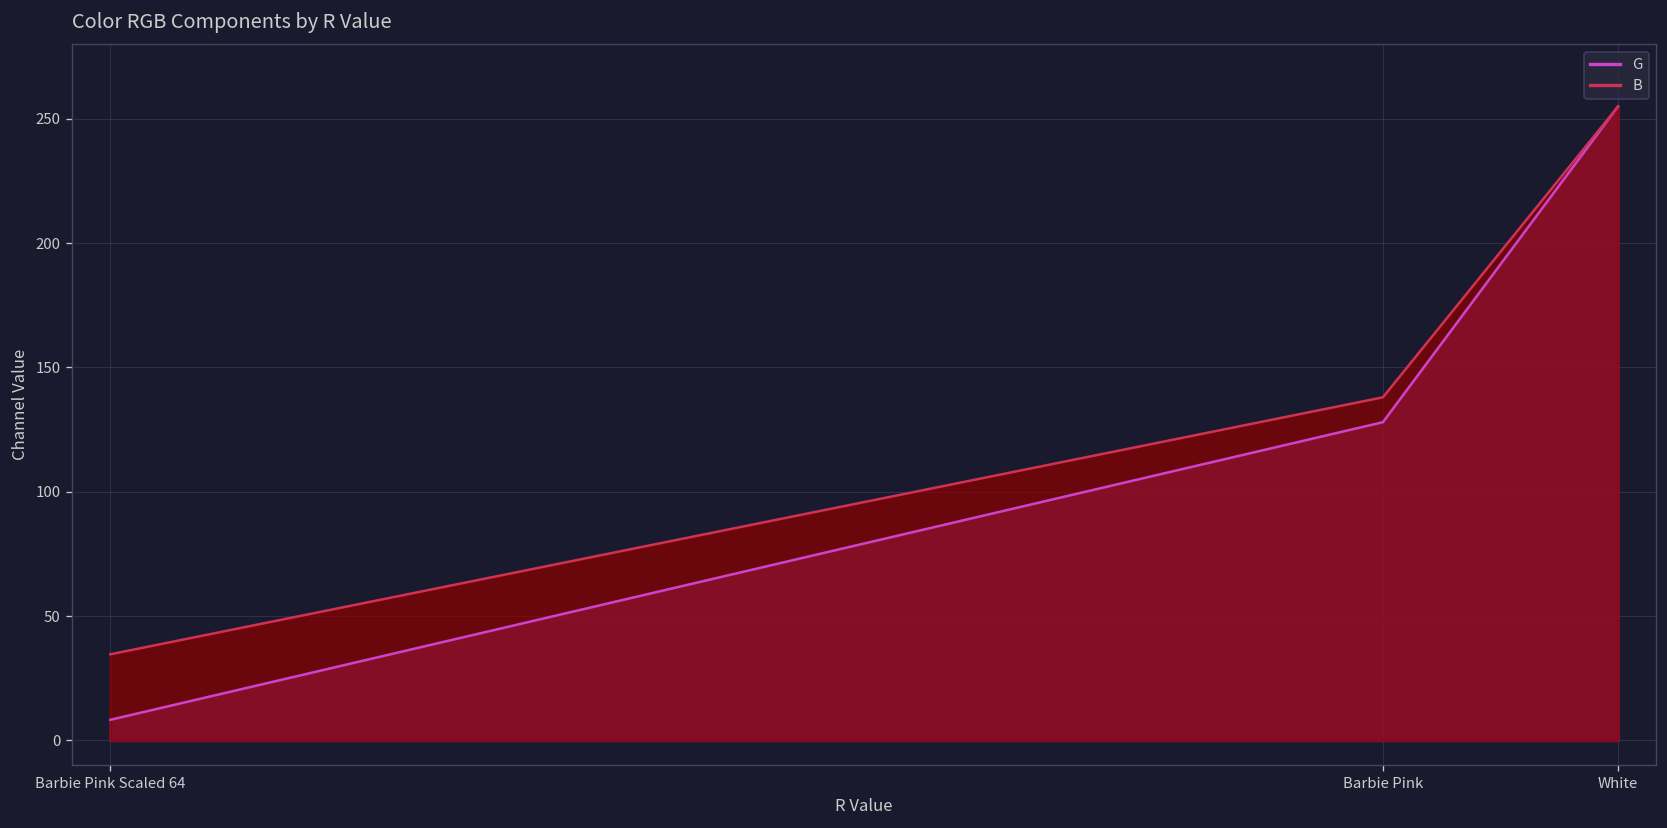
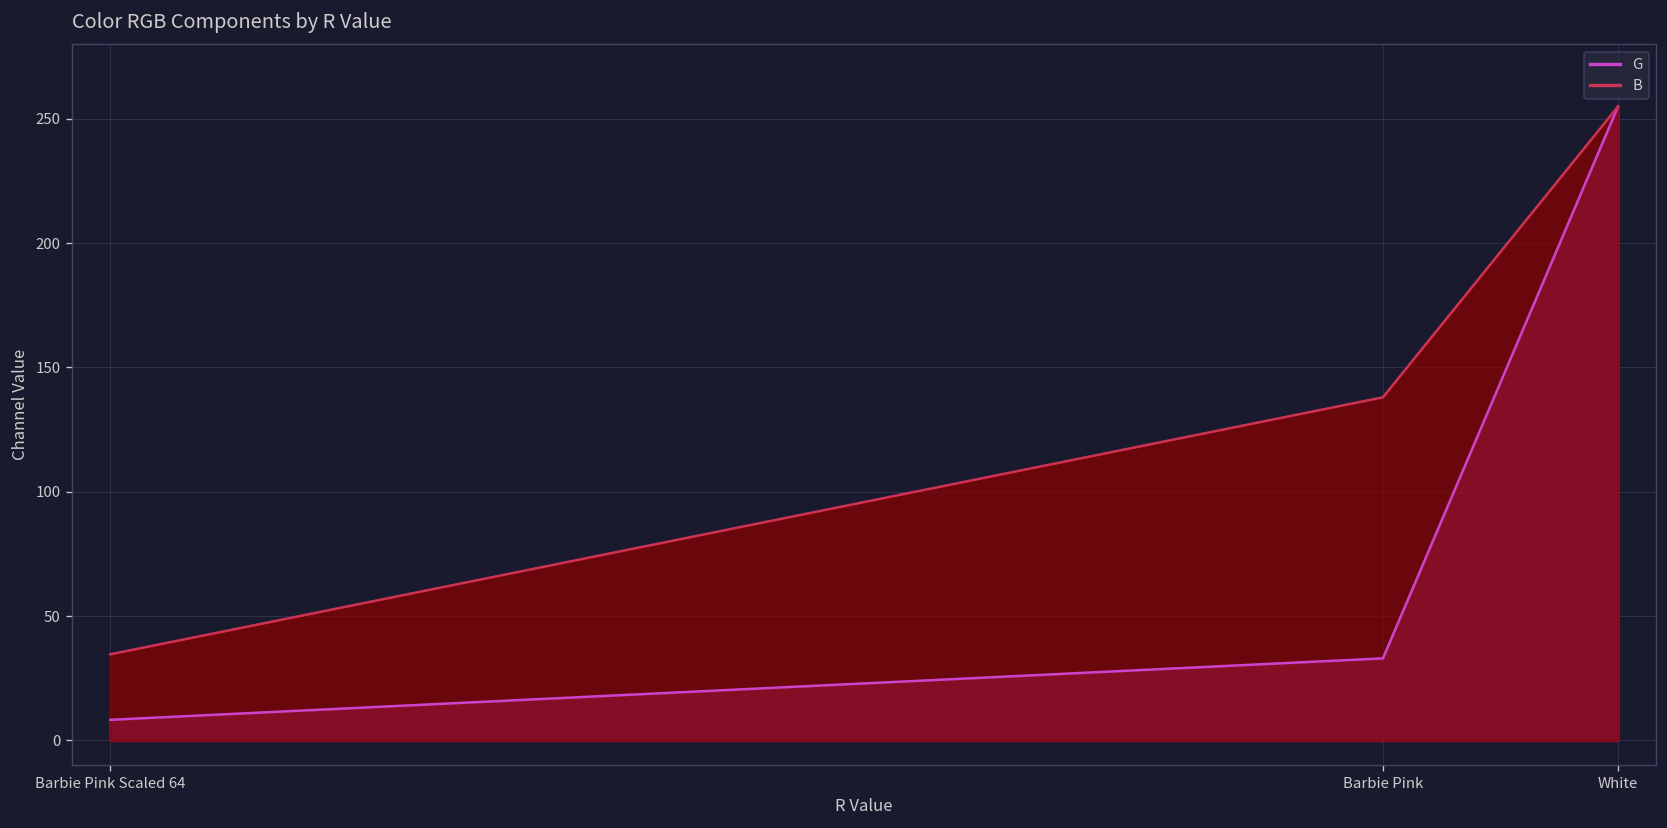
  {
    "G": {
      "Barbie Pink Scaled 64": 8,
-     "Barbie Pink": 128
+     "Barbie Pink": 33
    }
  }
